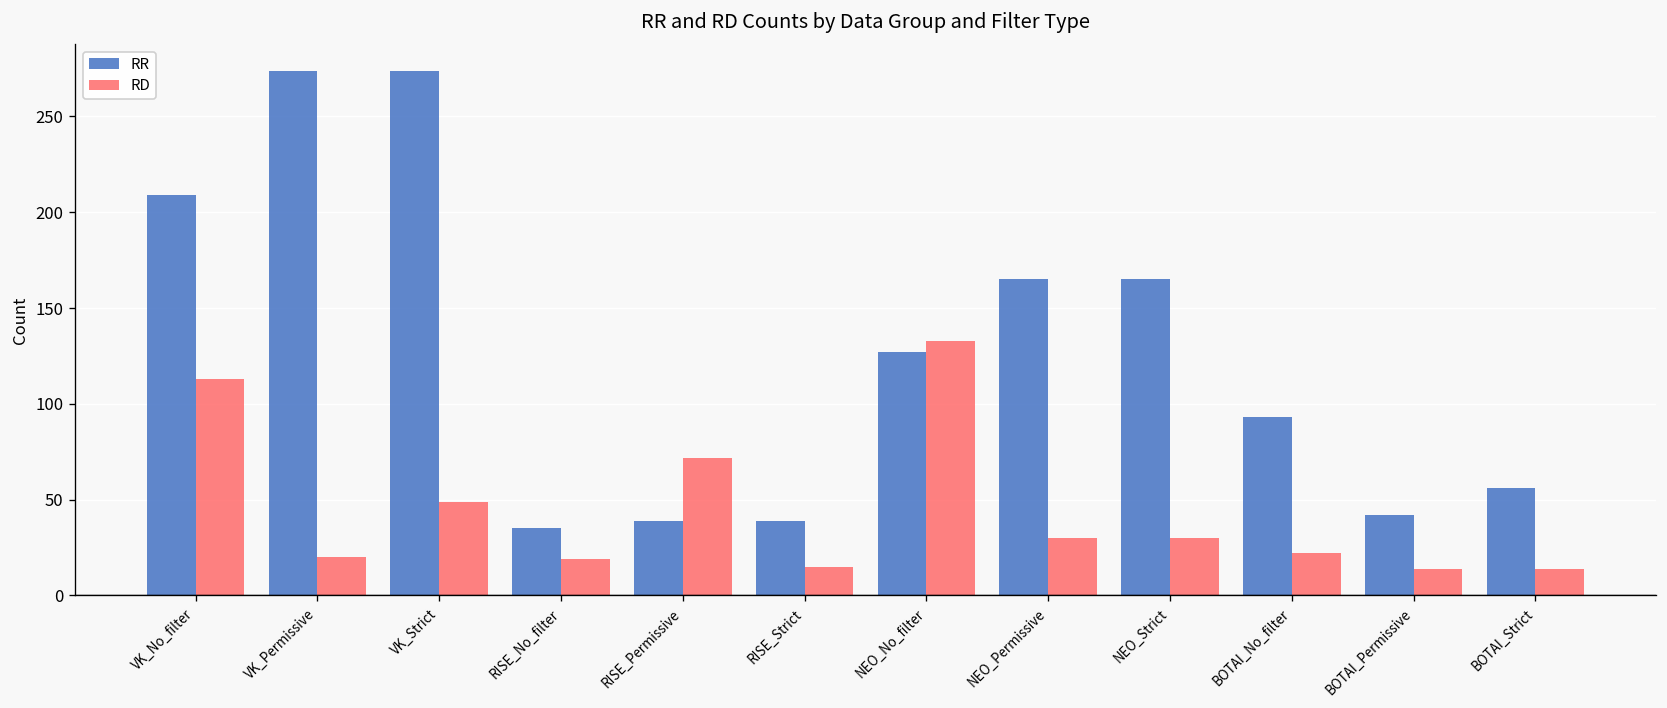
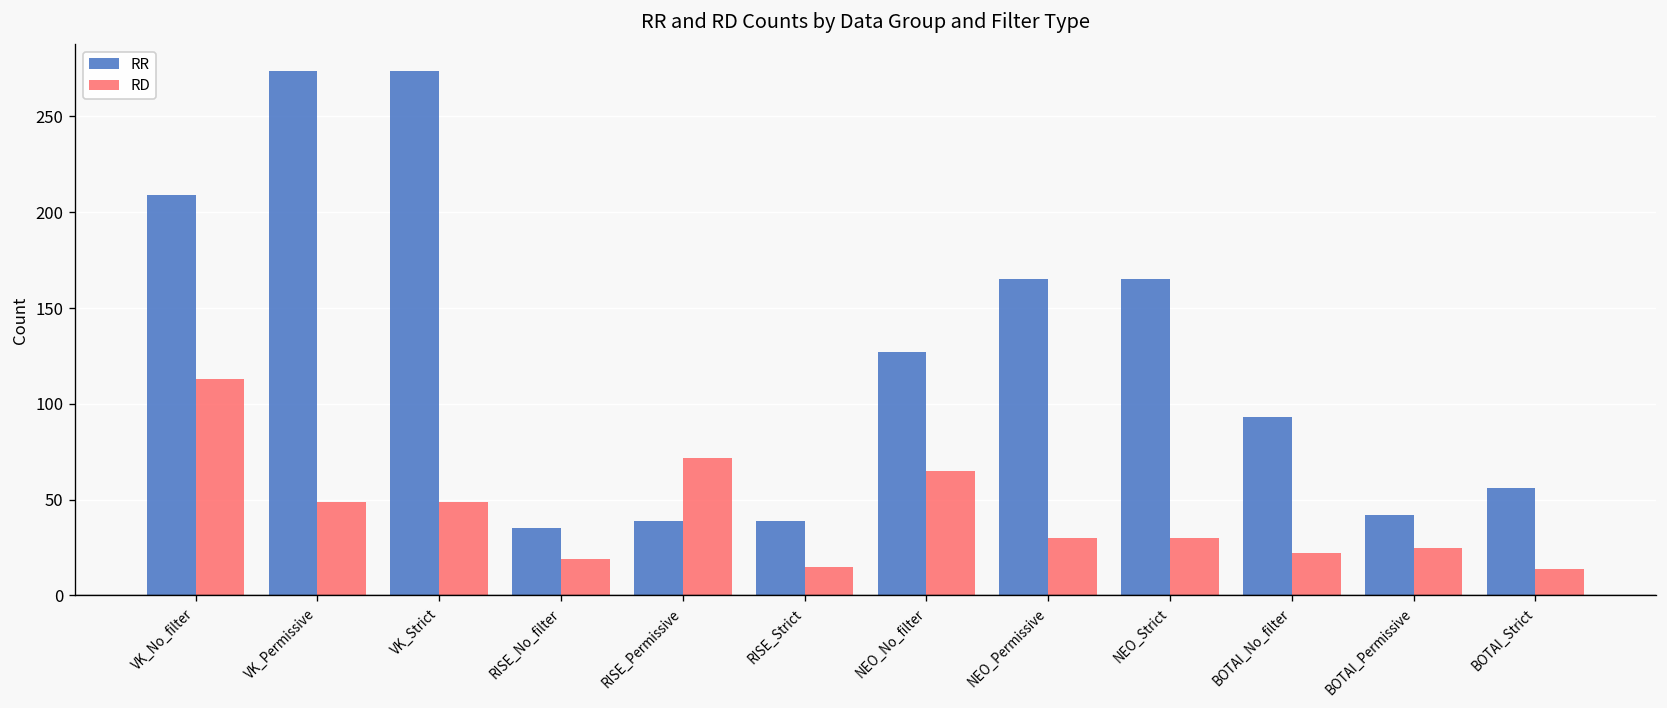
  {
    "RR": {
      "VK_No_filter": 209,
      "VK_Permissive": 274,
      "VK_Strict": 274,
      "RISE_No_filter": 35,
      "RISE_Permissive": 39,
      "RISE_Strict": 39,
      "NEO_No_filter": 127,
      "NEO_Permissive": 165,
      "NEO_Strict": 165,
      "BOTAI_No_filter": 93,
      "BOTAI_Permissive": 42,
      "BOTAI_Strict": 56
    },
    "RD": {
      "VK_No_filter": 113,
-     "VK_Permissive": 20,
+     "VK_Permissive": 49,
      "VK_Strict": 49,
      "RISE_No_filter": 19,
      "RISE_Permissive": 72,
      "RISE_Strict": 15,
-     "NEO_No_filter": 133,
+     "NEO_No_filter": 65,
      "NEO_Permissive": 30,
      "NEO_Strict": 30,
      "BOTAI_No_filter": 22,
-     "BOTAI_Permissive": 14,
+     "BOTAI_Permissive": 25,
      "BOTAI_Strict": 14
    }
  }
